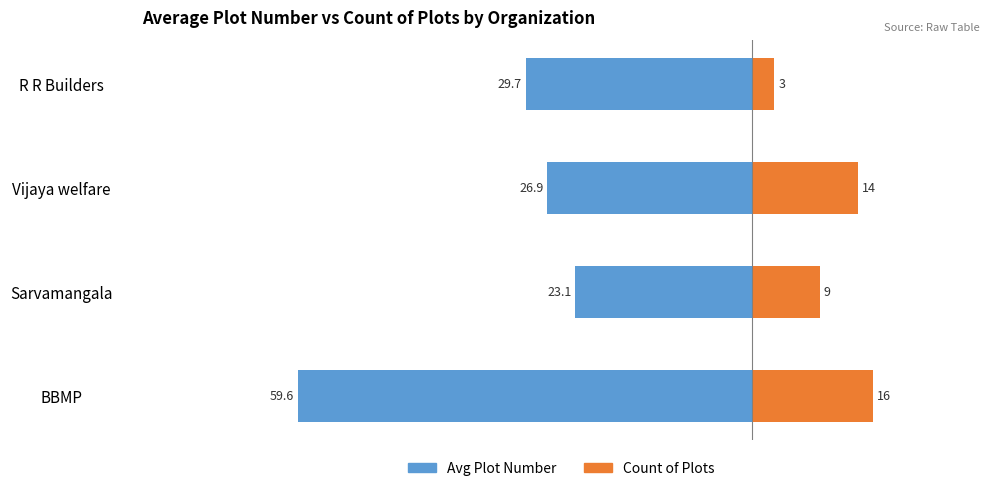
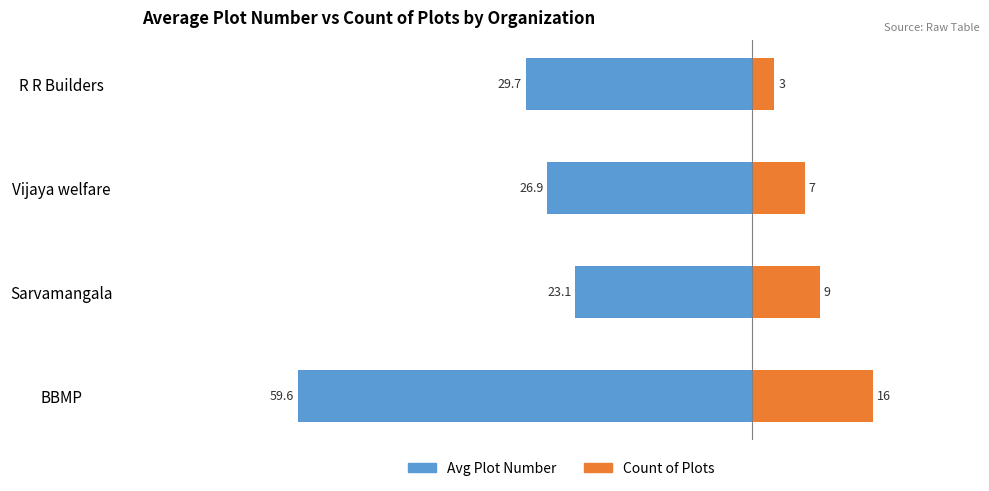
  {
    "Count of Plots": {
      "R R Builders": 3,
-     "Vijaya welfare": 14,
+     "Vijaya welfare": 7,
      "Sarvamangala": 9,
      "BBMP": 16
    }
  }
